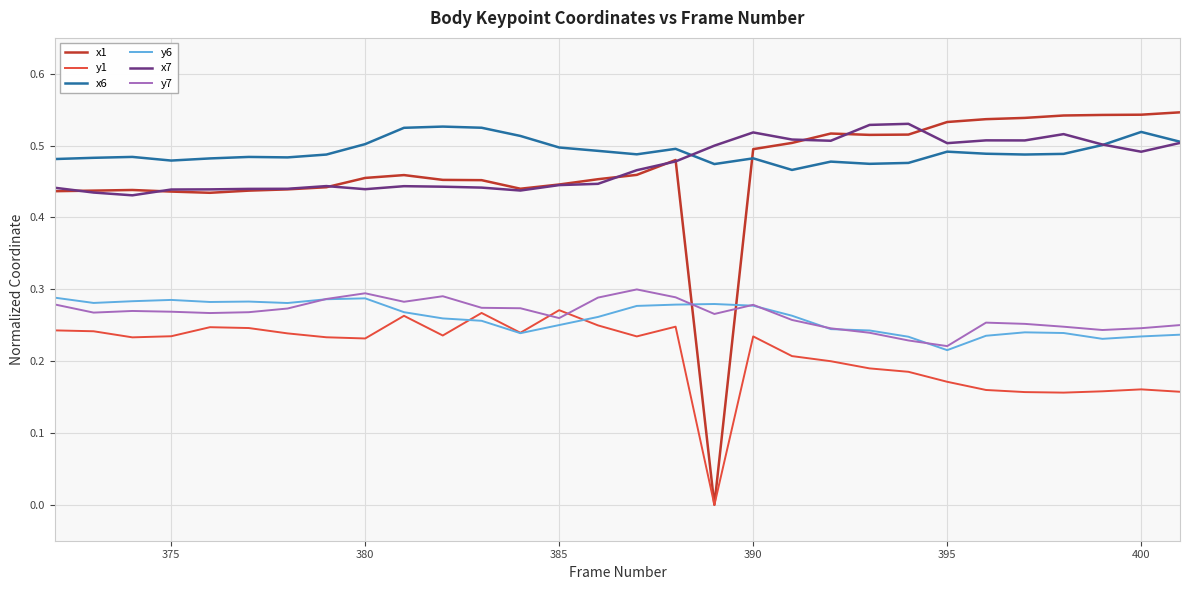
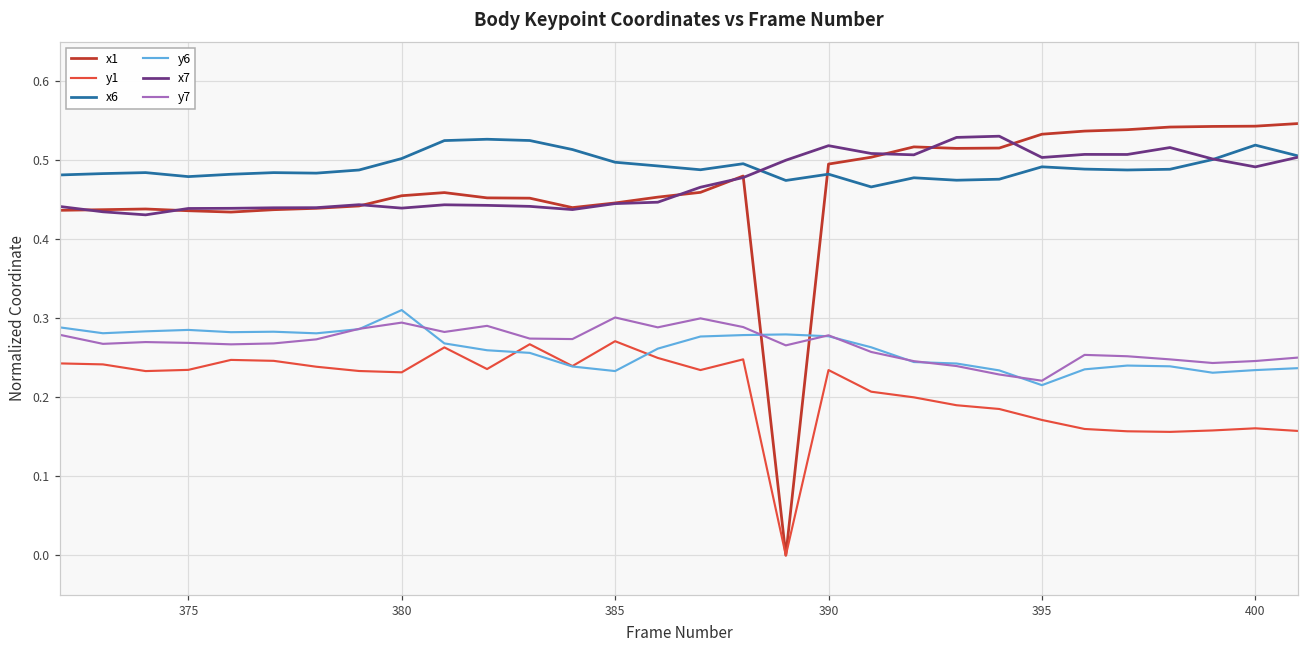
  {
    "x6": {
      "375": 0.48,
      "380": 0.50,
      "385": 0.50,
      "390": 0.48,
      "395": 0.49,
      "400": 0.52
    },
    "y6": {
      "375": 0.29,
-     "380": 0.29,
-     "385": 0.25,
+     "380": 0.31,
+     "385": 0.23,
      "395": 0.22,
      "400": 0.23
    },
    "x7": {
      "380": 0.44,
      "390": 0.52,
      "395": 0.50,
      "400": 0.49
    },
    "y7": {
      "375": 0.27,
      "380": 0.29,
-     "385": 0.26,
+     "385": 0.30,
      "395": 0.22,
      "400": 0.25
    }
  }
